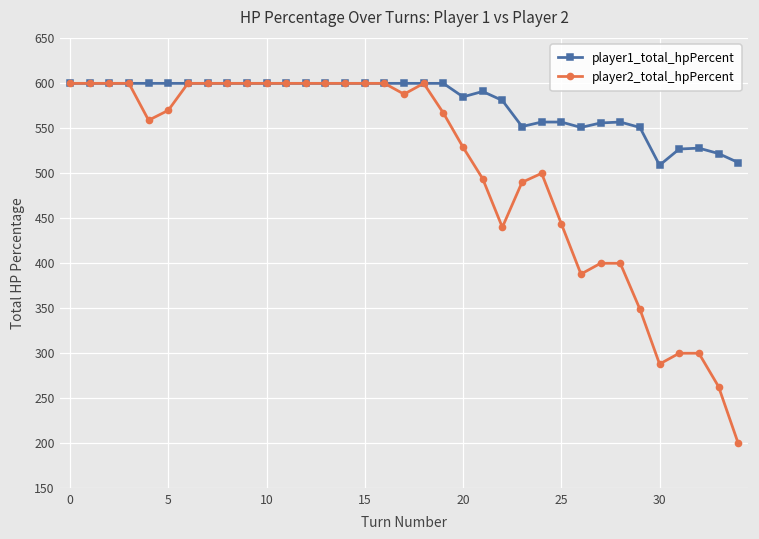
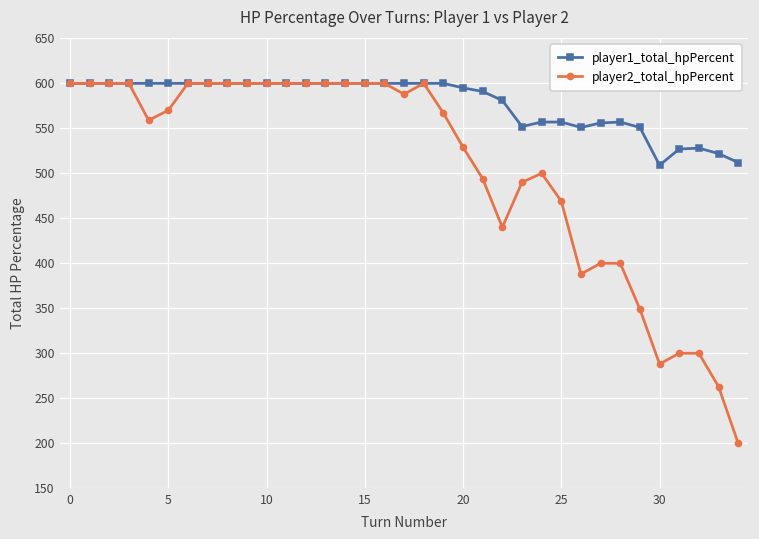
  {
    "player1_total_hpPercent": {
      "5": 600,
-     "20": 590,
+     "20": 600,
      "25": 560,
      "30": 510
    },
    "player2_total_hpPercent": {
      "5": 570,
      "20": 530,
-     "25": 440,
+     "25": 470,
      "30": 290
    }
  }
